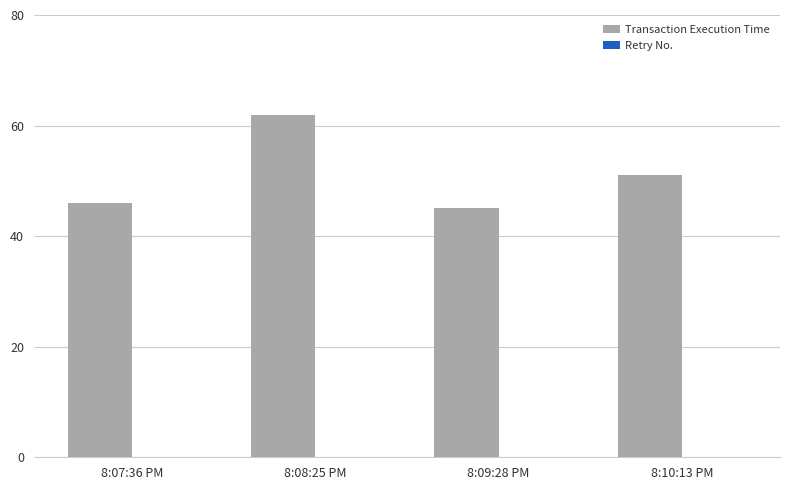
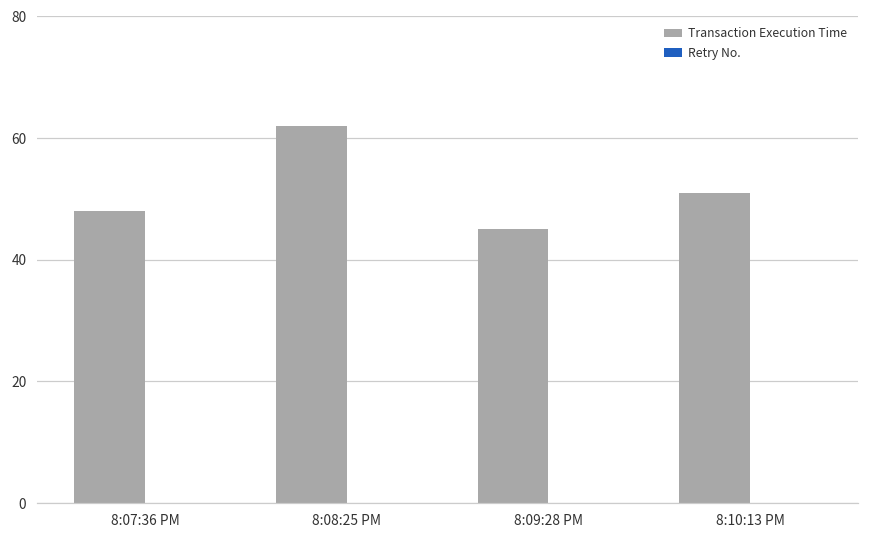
  {
    "Transaction Execution Time": {
-     "8:07:36 PM": 46,
+     "8:07:36 PM": 48,
      "8:08:25 PM": 62,
      "8:09:28 PM": 45,
      "8:10:13 PM": 51
    },
    "Retry No.": {
      "8:07:36 PM": 0,
      "8:08:25 PM": 0,
      "8:09:28 PM": 0,
      "8:10:13 PM": 0
    }
  }
